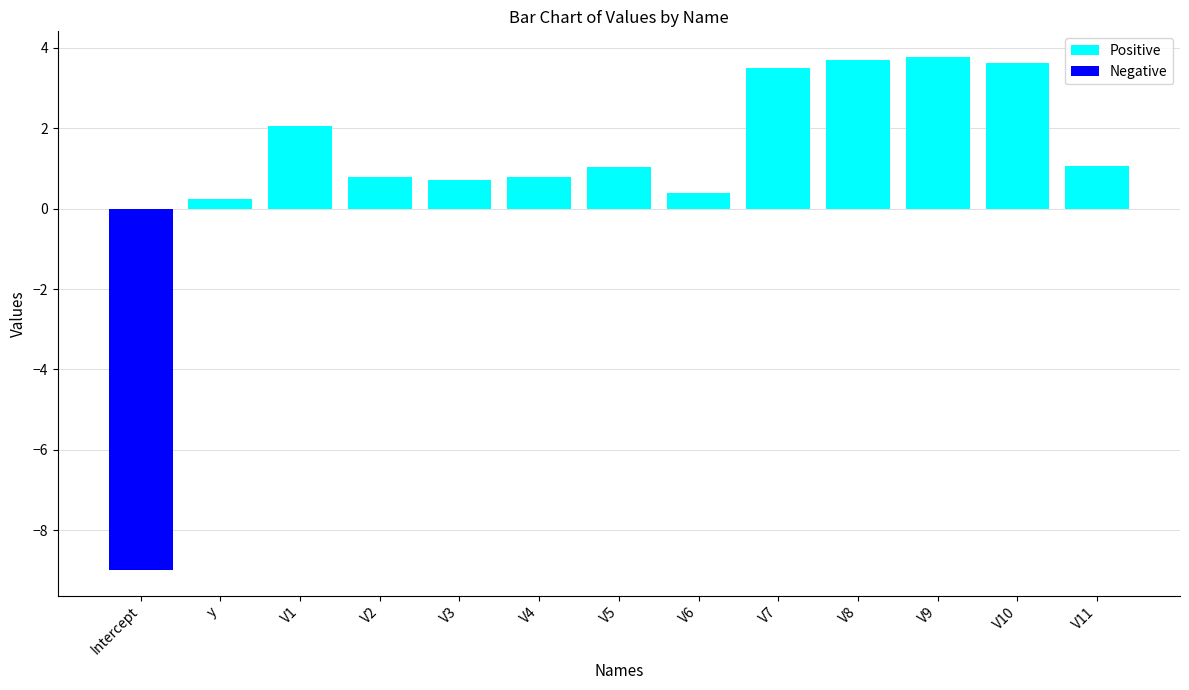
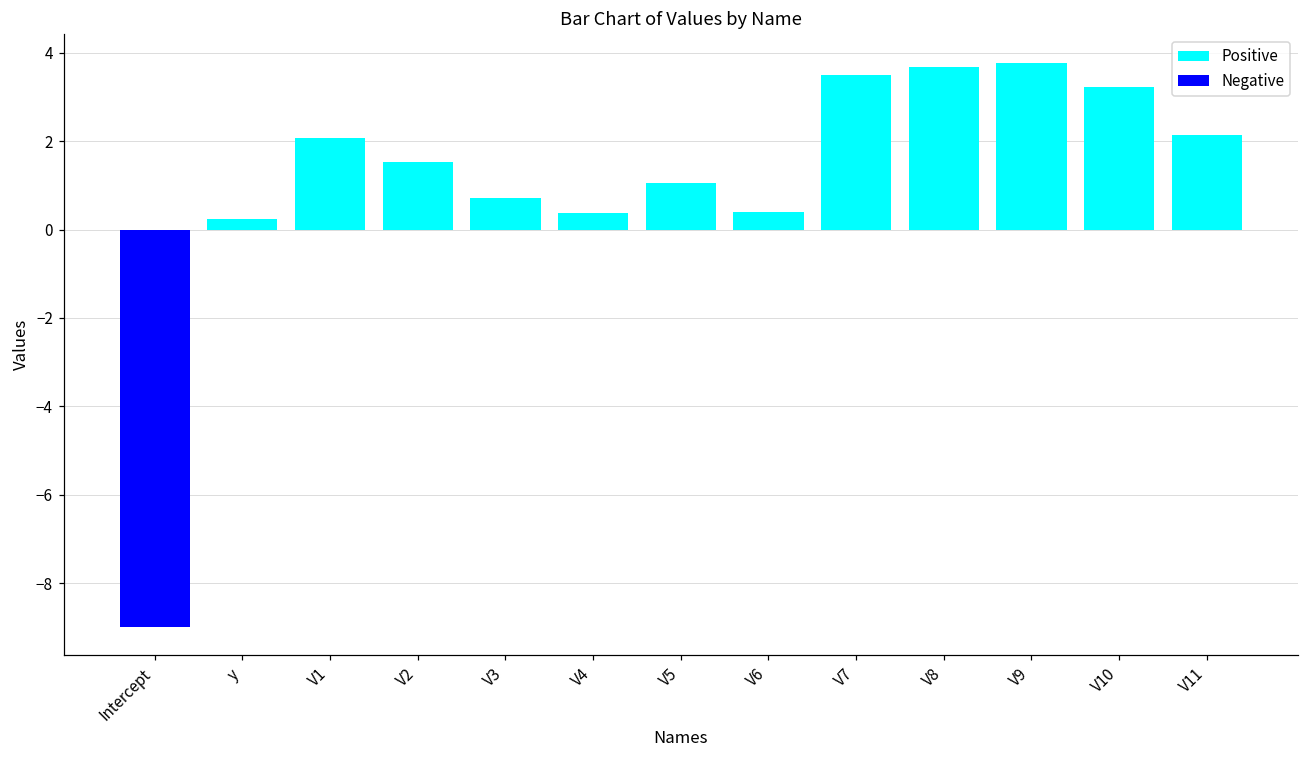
  {
    "Positive": {
      "Intercept": 0.0,
      "y": 0.2,
      "V1": 2.1,
-     "V2": 0.8,
+     "V2": 1.5,
      "V3": 0.7,
-     "V4": 0.8,
+     "V4": 0.4,
      "V5": 1.0,
      "V6": 0.4,
      "V7": 3.5,
      "V8": 3.7,
      "V9": 3.8,
-     "V10": 3.6,
-     "V11": 1.1
+     "V10": 3.2,
+     "V11": 2.1
    },
    "Negative": {
      "Intercept": -9.0,
      "y": 0.0,
      "V1": 0.0,
      "V2": 0.0,
      "V3": 0.0,
      "V4": 0.0,
      "V5": 0.0,
      "V6": 0.0,
      "V7": 0.0,
      "V8": 0.0,
      "V9": 0.0,
      "V10": 0.0,
      "V11": 0.0
    }
  }
